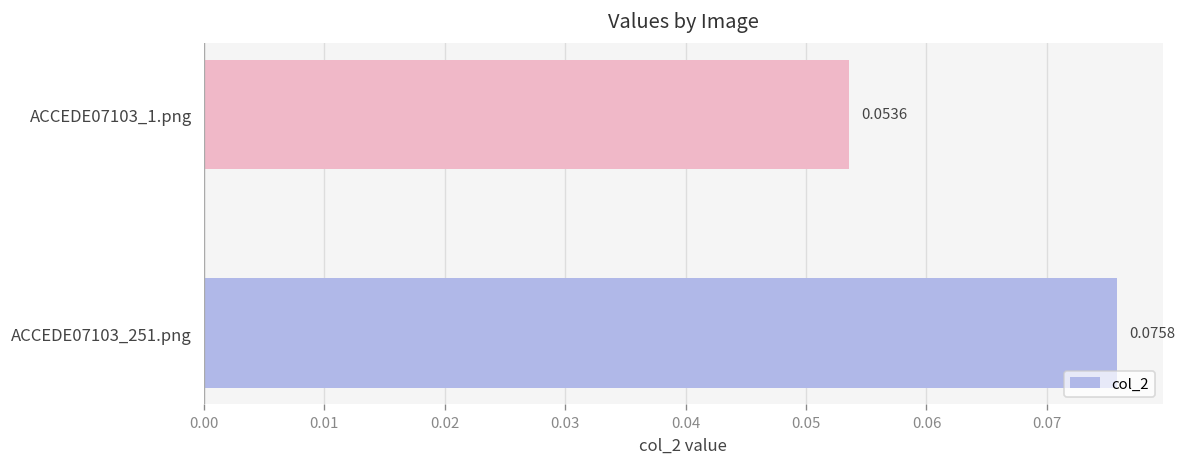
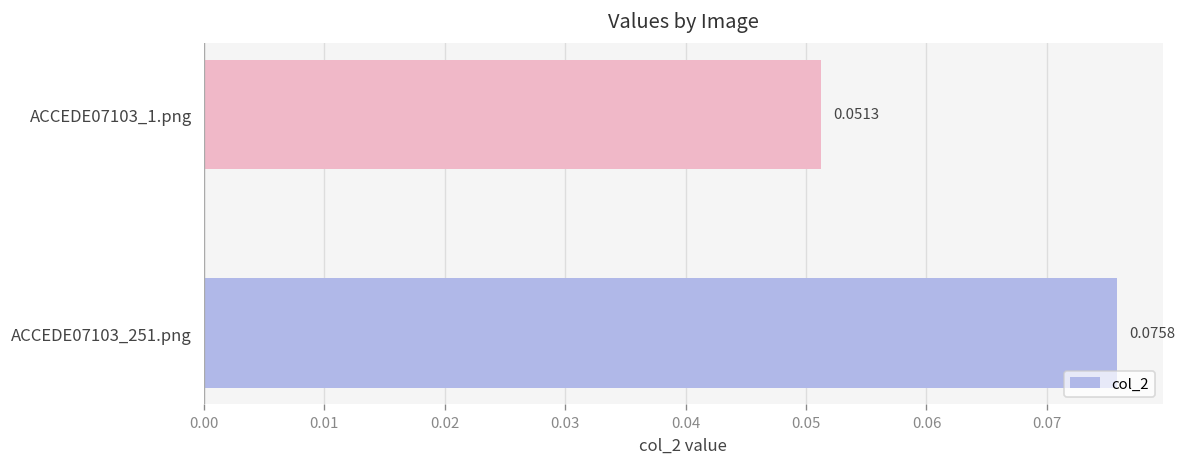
  {
-   "ACCEDE07103_1.png": 0.0536,
+   "ACCEDE07103_1.png": 0.0513,
    "ACCEDE07103_251.png": 0.0758
  }
